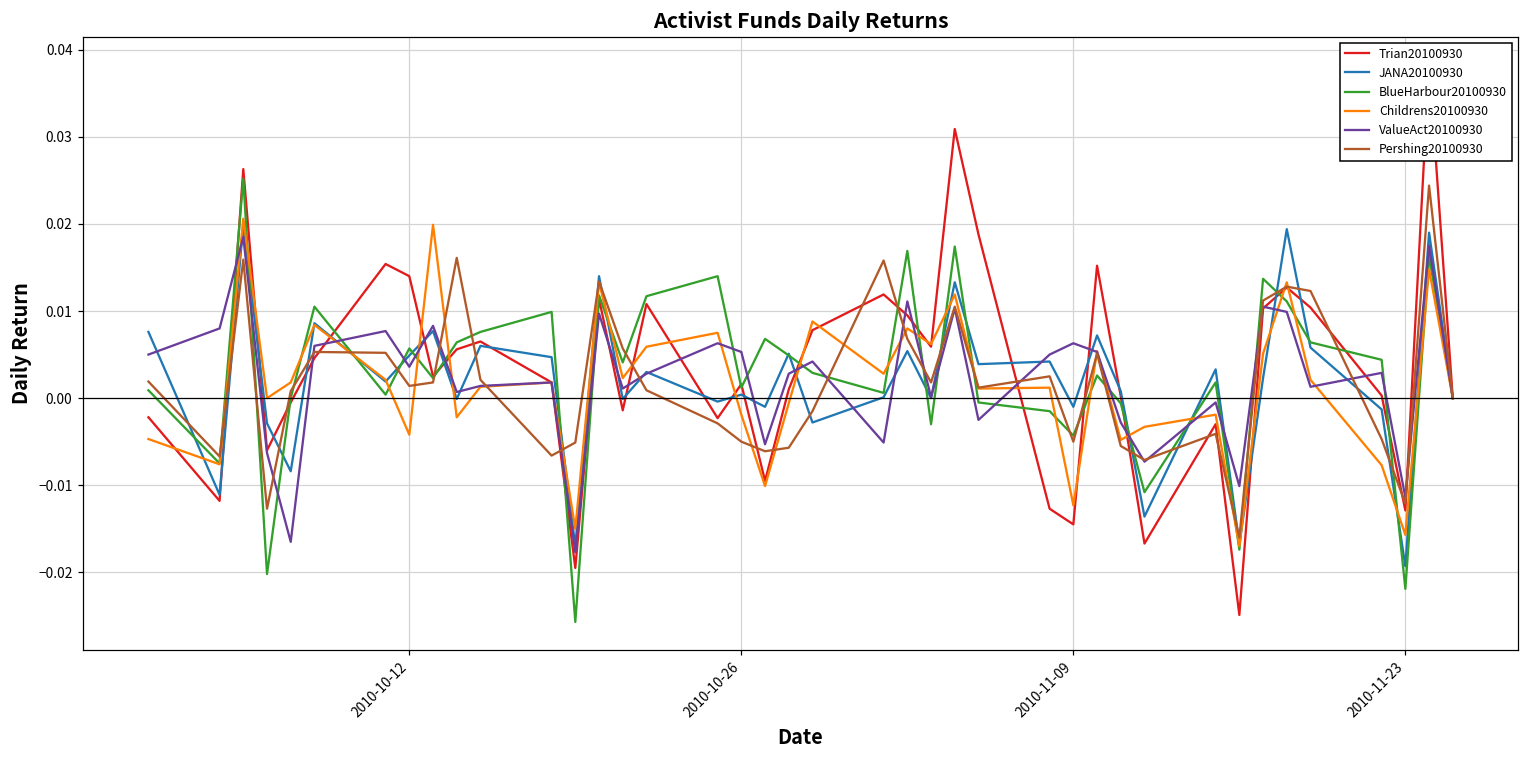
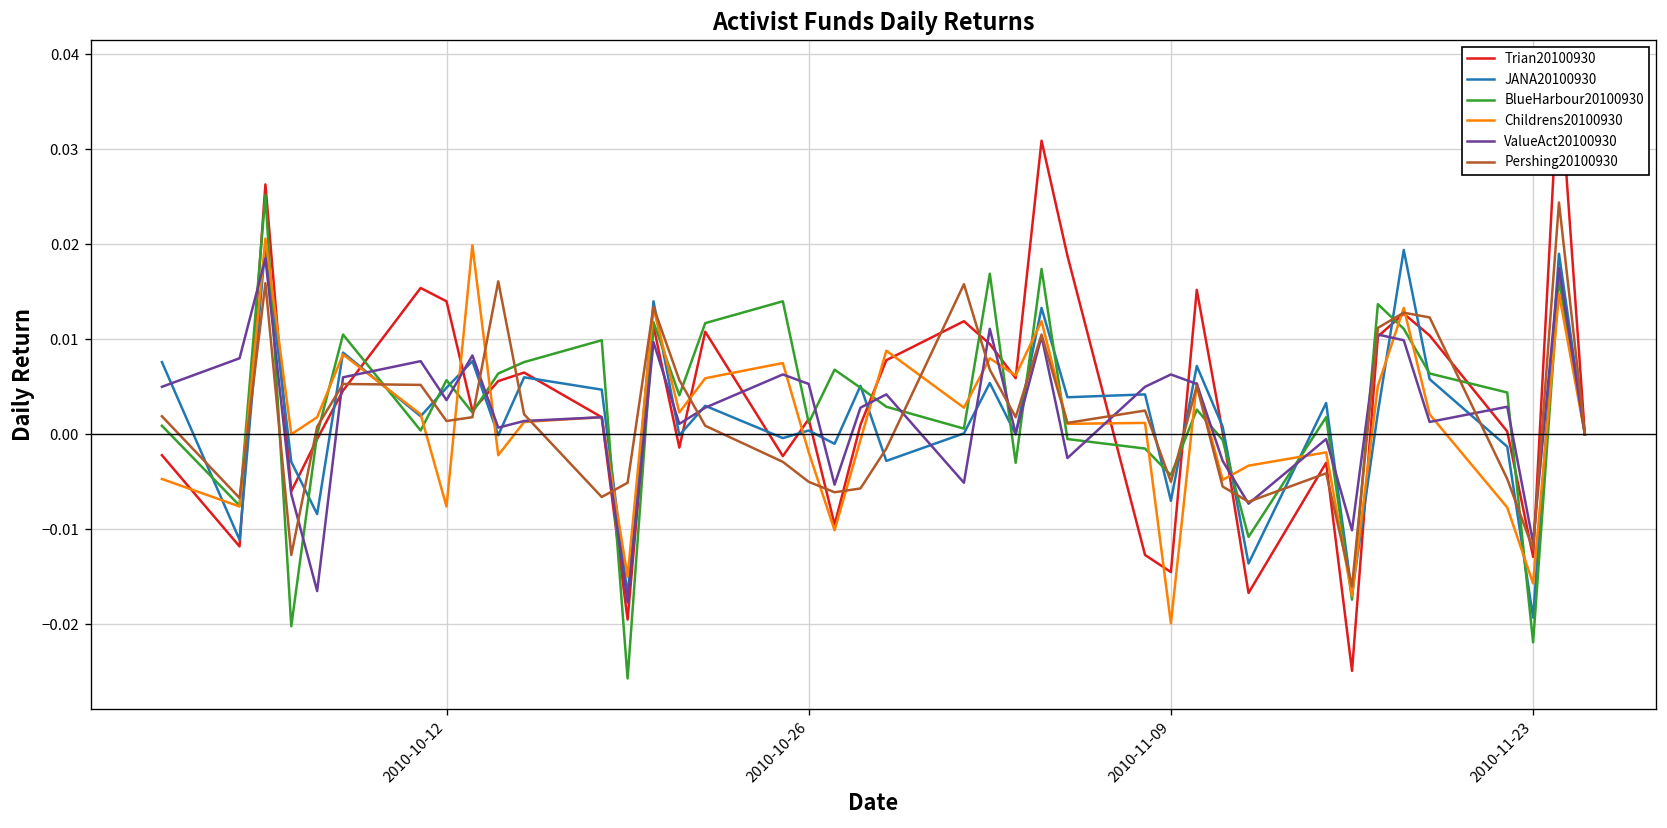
  {
    "Trian20100930": {
      "2010-10-12": 0.014,
      "2010-10-26": 0.002,
      "2010-11-09": -0.015,
      "2010-11-23": -0.013
    },
    "JANA20100930": {
      "2010-10-12": 0.005,
      "2010-10-26": 0.000,
-     "2010-11-09": -0.001,
+     "2010-11-09": -0.007,
      "2010-11-23": -0.019
    },
    "BlueHarbour20100930": {
      "2010-10-12": 0.006,
      "2010-10-26": 0.001,
      "2010-11-09": -0.004,
      "2010-11-23": -0.022
    },
    "Childrens20100930": {
-     "2010-10-12": -0.004,
+     "2010-10-12": -0.008,
      "2010-10-26": -0.002,
-     "2010-11-09": -0.012,
+     "2010-11-09": -0.020,
      "2010-11-23": -0.016
    },
    "ValueAct20100930": {
      "2010-10-12": 0.004,
      "2010-10-26": 0.005,
      "2010-11-09": 0.006,
      "2010-11-23": -0.011
    },
    "Pershing20100930": {
      "2010-10-12": 0.001,
      "2010-10-26": -0.005,
      "2010-11-09": -0.005,
      "2010-11-23": -0.012
    }
  }
